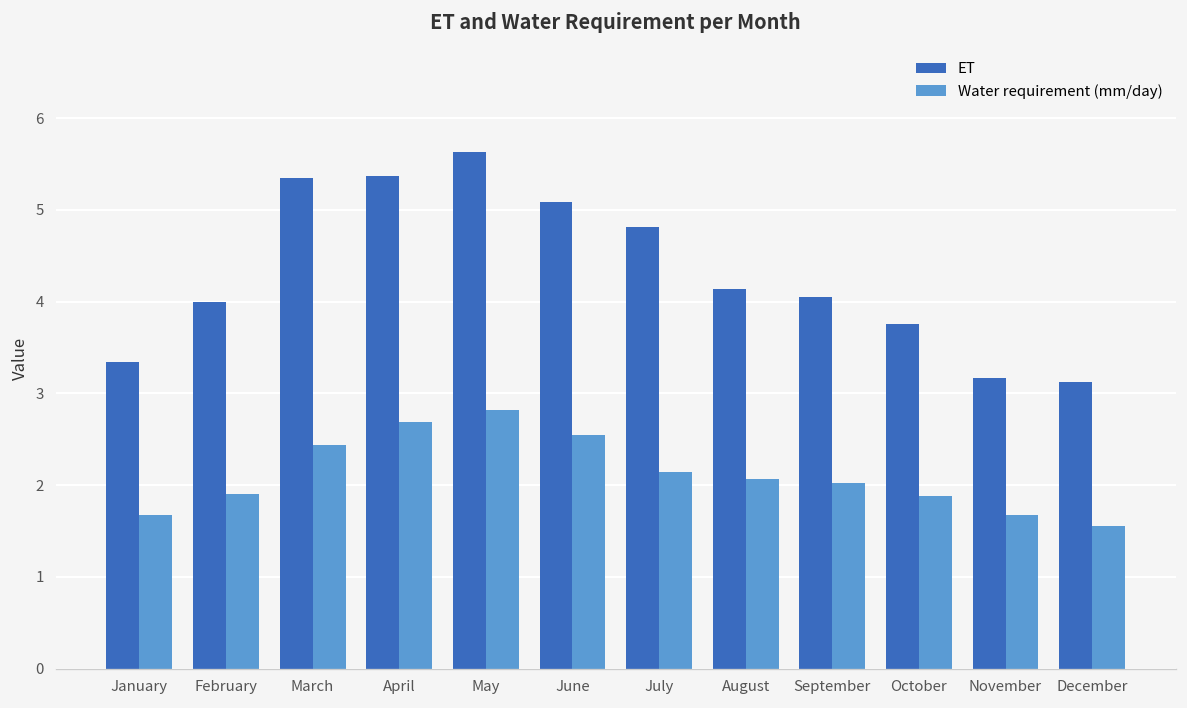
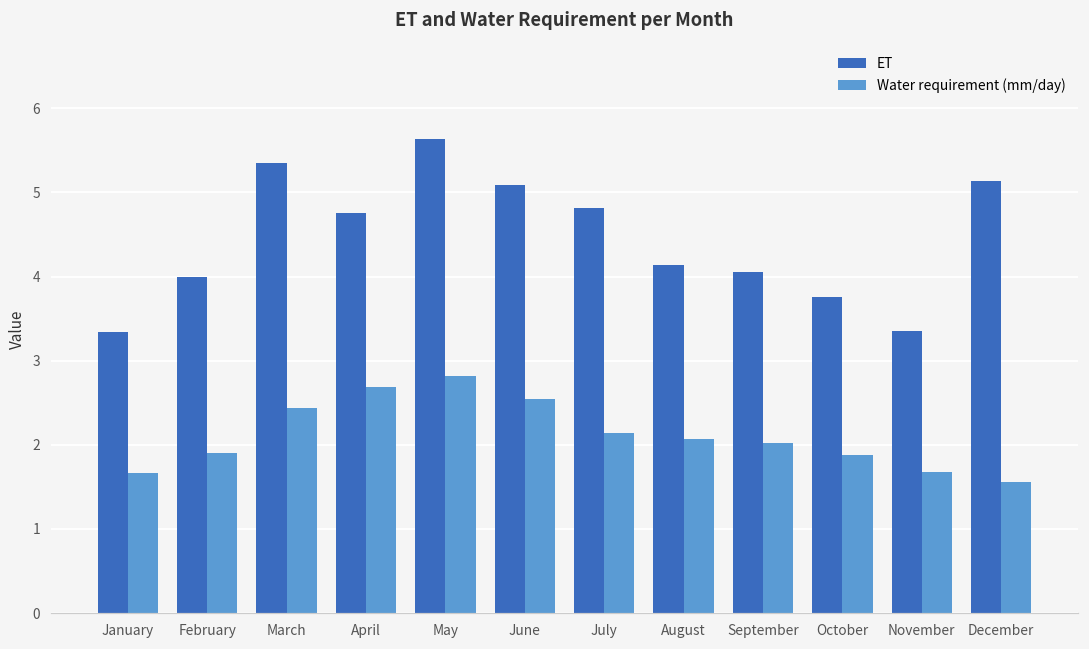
  {
    "ET": {
      "January": 3.3,
      "February": 4.0,
      "March": 5.4,
-     "April": 5.4,
+     "April": 4.8,
      "May": 5.6,
      "June": 5.1,
      "July": 4.8,
      "August": 4.1,
      "September": 4.1,
      "October": 3.8,
-     "November": 3.2,
-     "December": 3.1
+     "November": 3.4,
+     "December": 5.1
    },
    "Water requirement (mm/day)": {
      "January": 1.7,
      "February": 1.9,
      "March": 2.4,
      "April": 2.7,
      "May": 2.8,
      "June": 2.5,
      "July": 2.1,
      "August": 2.1,
      "September": 2.0,
      "October": 1.9,
      "November": 1.7,
      "December": 1.6
    }
  }
